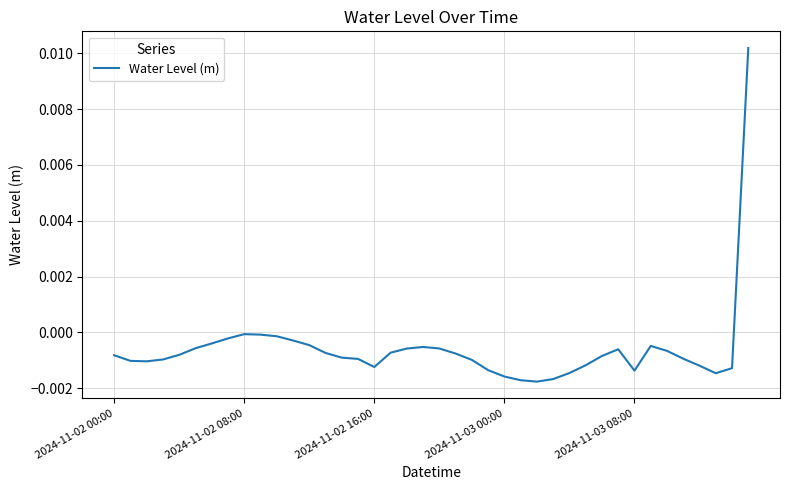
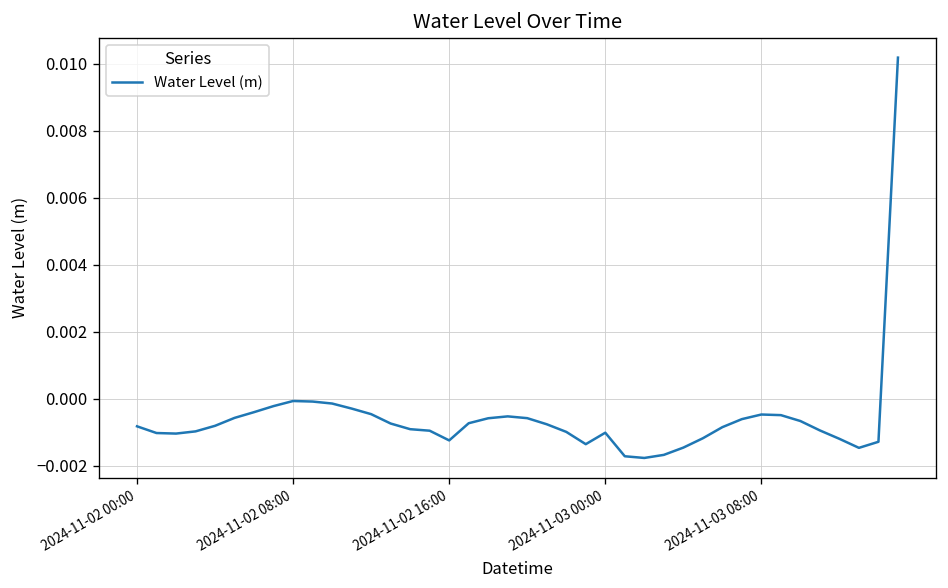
  {
    "2024-11-02 00:00": -0.0008,
    "2024-11-02 08:00": -0.0001,
    "2024-11-02 16:00": -0.0012,
-   "2024-11-03 00:00": -0.0016,
-   "2024-11-03 08:00": -0.0014
+   "2024-11-03 00:00": -0.0010,
+   "2024-11-03 08:00": -0.0005
  }
